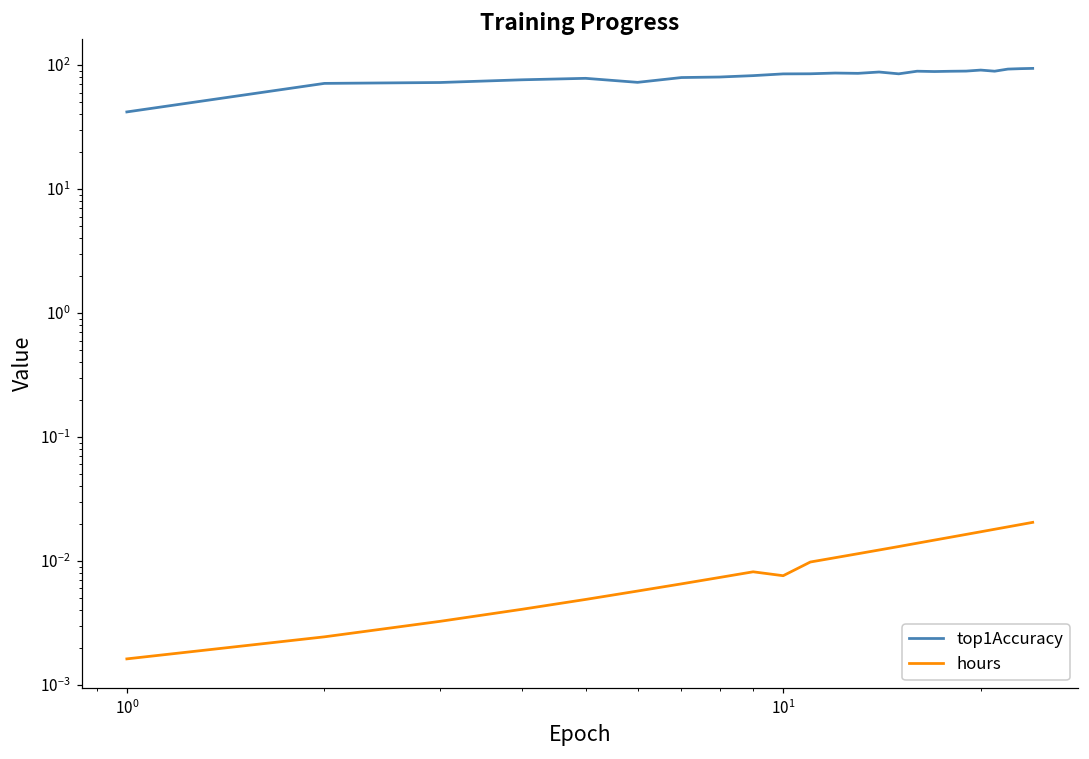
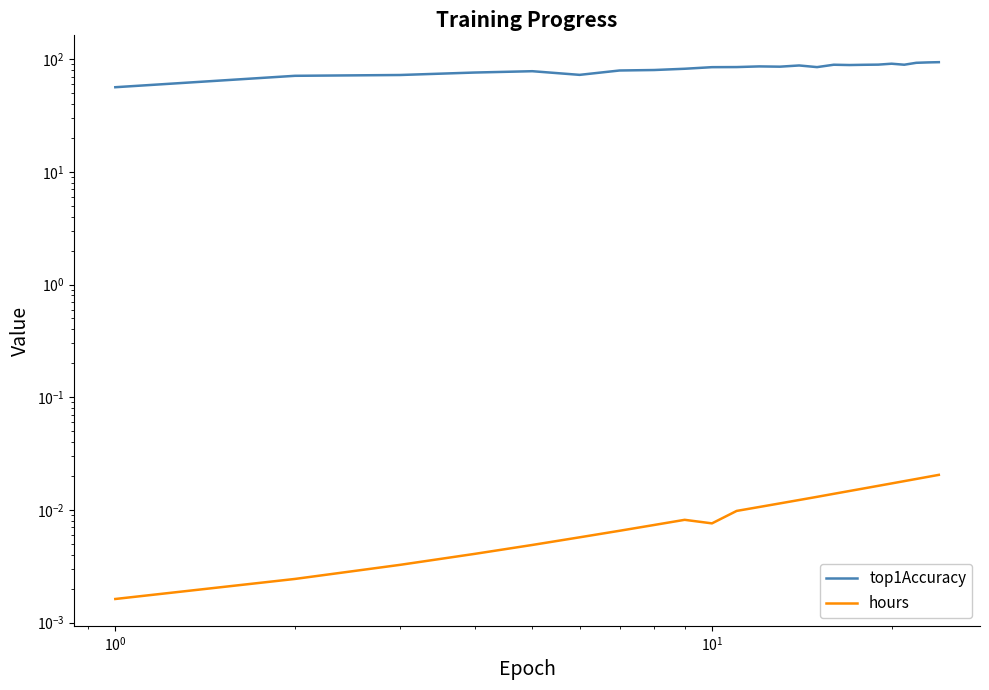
  {
    "top1Accuracy": {
-     "10^0": 42,
+     "10^0": 60,
      "10^1": 80
    },
    "hours": {
      "10^0": 0.0016,
      "10^1": 0.008
    }
  }
